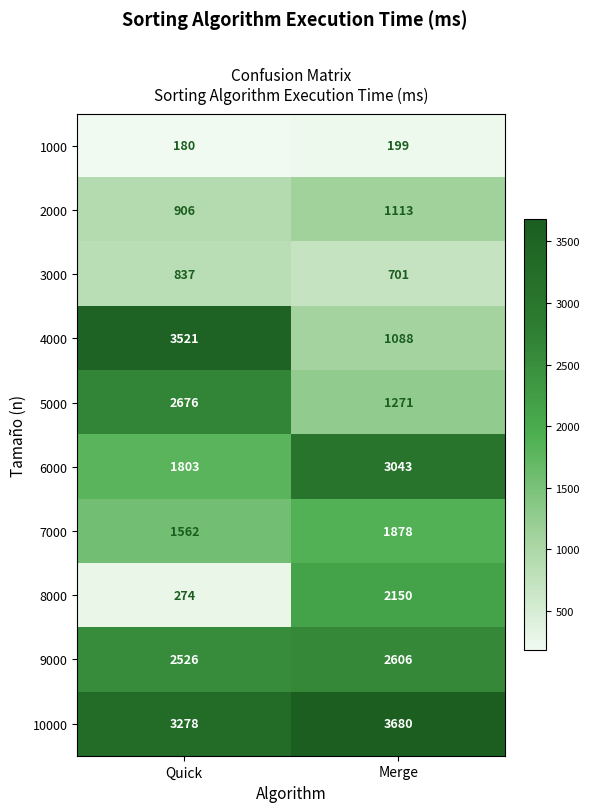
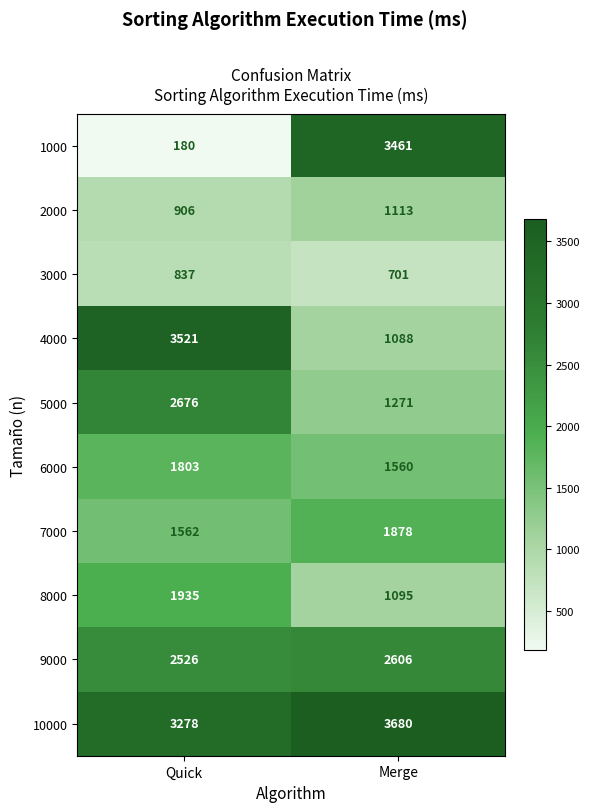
  {
    "1000": {
      "Quick": 180,
-     "Merge": 199
+     "Merge": 3461
    },
    "2000": {
      "Quick": 906,
      "Merge": 1113
    },
    "3000": {
      "Quick": 837,
      "Merge": 701
    },
    "4000": {
      "Quick": 3521,
      "Merge": 1088
    },
    "5000": {
      "Quick": 2676,
      "Merge": 1271
    },
    "6000": {
      "Quick": 1803,
-     "Merge": 3043
+     "Merge": 1560
    },
    "7000": {
      "Quick": 1562,
      "Merge": 1878
    },
    "8000": {
-     "Quick": 274,
-     "Merge": 2150
+     "Quick": 1935,
+     "Merge": 1095
    },
    "9000": {
      "Quick": 2526,
      "Merge": 2606
    },
    "10000": {
      "Quick": 3278,
      "Merge": 3680
    }
  }
